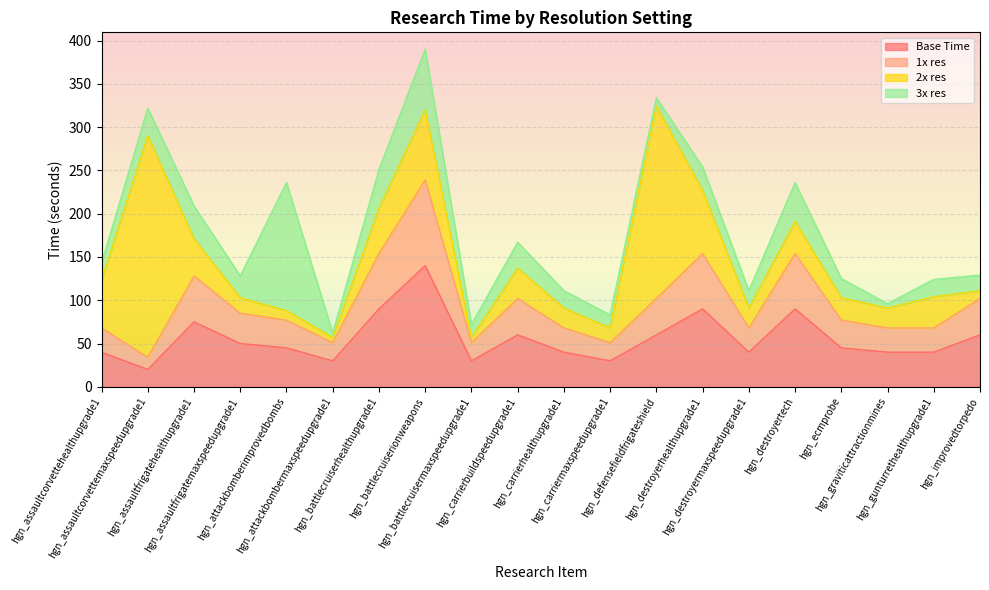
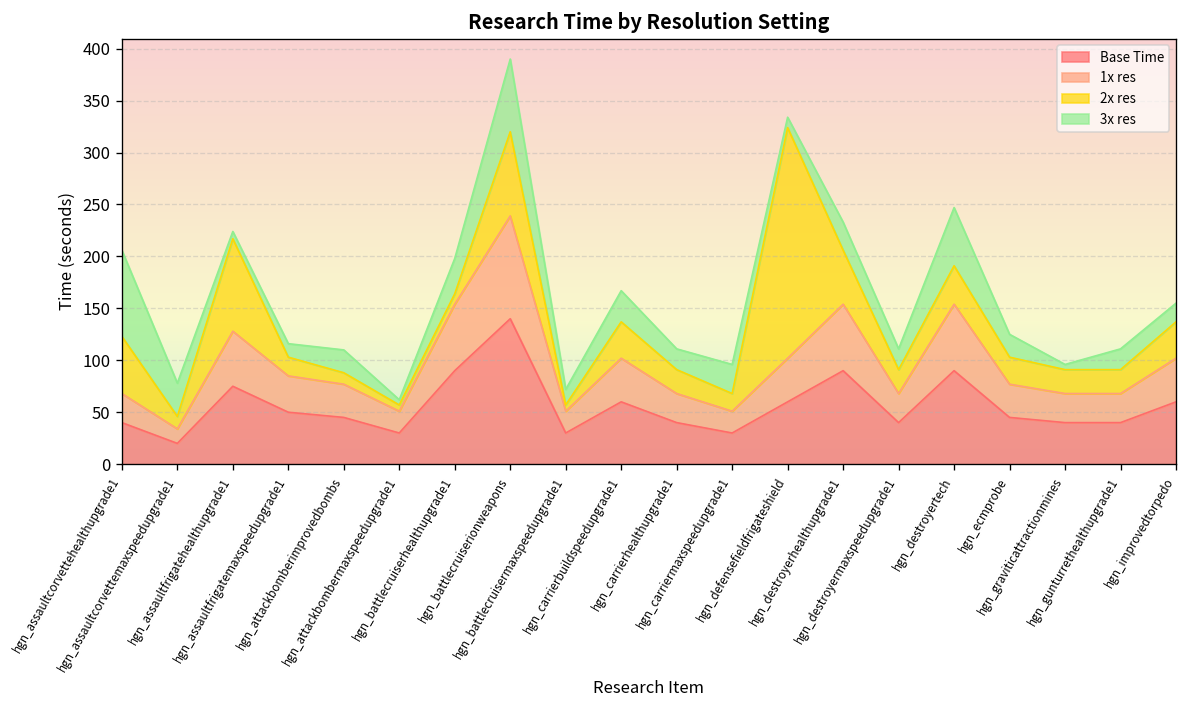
  {
    "2x res": {
      "hgn_assaultcorvettehealthupgrade1": 60,
-     "hgn_assaultcorvettemaxspeedupgrade1": 260,
-     "hgn_assaultfrigatehealthupgrade1": 40,
+     "hgn_assaultcorvettemaxspeedupgrade1": 10,
+     "hgn_assaultfrigatehealthupgrade1": 90,
      "hgn_assaultfrigatemaxspeedupgrade1": 20,
      "hgn_attackbomberimprovedbombs": 10,
      "hgn_attackbombermaxspeedupgrade1": 10,
-     "hgn_battlecruiserhealthupgrade1": 50,
+     "hgn_battlecruiserhealthupgrade1": 10,
      "hgn_battlecruiserionweapons": 80,
      "hgn_battlecruisermaxspeedupgrade1": 10,
      "hgn_carrierbuildspeedupgrade1": 40,
      "hgn_carrierhealthupgrade1": 20,
      "hgn_carriermaxspeedupgrade1": 20,
      "hgn_defensefieldfrigateshield": 220,
-     "hgn_destroyerhealthupgrade1": 70,
+     "hgn_destroyerhealthupgrade1": 50,
      "hgn_destroyermaxspeedupgrade1": 20,
      "hgn_destroyertech": 40,
      "hgn_ecmprobe": 30,
      "hgn_graviticattractionmines": 20,
-     "hgn_gunturrethealthupgrade1": 40,
-     "hgn_improvedtorpedo": 10
+     "hgn_gunturrethealthupgrade1": 20,
+     "hgn_improvedtorpedo": 40
    },
    "3x res": {
-     "hgn_assaultcorvettehealthupgrade1": 20,
+     "hgn_assaultcorvettehealthupgrade1": 80,
      "hgn_assaultcorvettemaxspeedupgrade1": 30,
-     "hgn_assaultfrigatehealthupgrade1": 40,
-     "hgn_assaultfrigatemaxspeedupgrade1": 30,
-     "hgn_attackbomberimprovedbombs": 150,
+     "hgn_assaultfrigatehealthupgrade1": 10,
+     "hgn_assaultfrigatemaxspeedupgrade1": 10,
+     "hgn_attackbomberimprovedbombs": 20,
      "hgn_attackbombermaxspeedupgrade1": 10,
-     "hgn_battlecruiserhealthupgrade1": 50,
+     "hgn_battlecruiserhealthupgrade1": 30,
      "hgn_battlecruiserionweapons": 70,
      "hgn_battlecruisermaxspeedupgrade1": 20,
      "hgn_carrierbuildspeedupgrade1": 30,
      "hgn_carrierhealthupgrade1": 20,
-     "hgn_carriermaxspeedupgrade1": 20,
+     "hgn_carriermaxspeedupgrade1": 30,
      "hgn_defensefieldfrigateshield": 10,
      "hgn_destroyerhealthupgrade1": 30,
      "hgn_destroyermaxspeedupgrade1": 20,
-     "hgn_destroyertech": 50,
+     "hgn_destroyertech": 60,
      "hgn_ecmprobe": 20,
      "hgn_graviticattractionmines": 10,
      "hgn_gunturrethealthupgrade1": 20,
      "hgn_improvedtorpedo": 20
    }
  }
